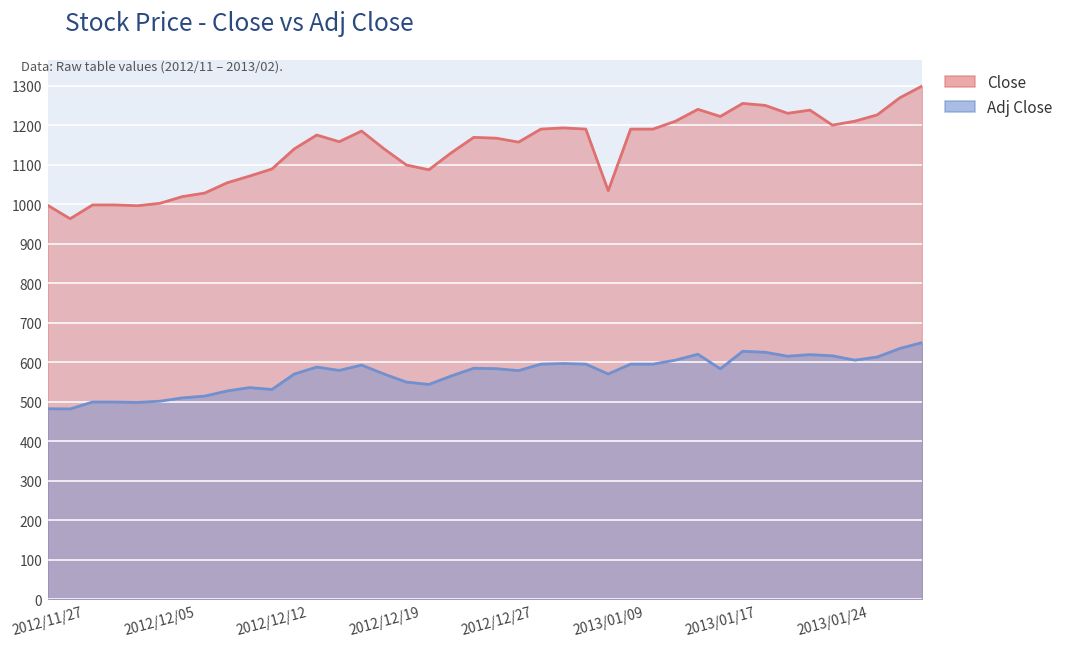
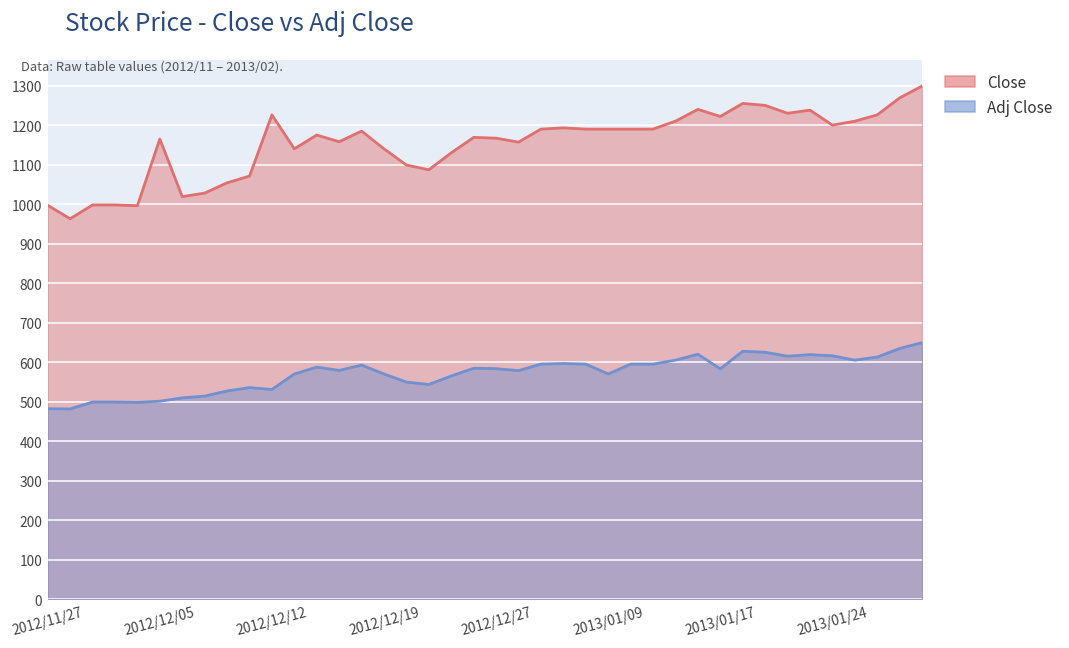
  {
    "Close": {
      "2012/11/27": 1000,
-     "2012/12/05": 1000,
-     "2012/12/12": 1090,
+     "2012/12/05": 1170,
+     "2012/12/12": 1230,
      "2012/12/19": 1140,
      "2012/12/27": 1170,
-     "2013/01/09": 1030,
+     "2013/01/09": 1190,
      "2013/01/17": 1220,
      "2013/01/24": 1200
    },
    "Adj Close": {
      "2012/11/27": 480,
      "2012/12/05": 500,
      "2012/12/12": 530,
      "2012/12/19": 570,
      "2012/12/27": 580,
      "2013/01/09": 570,
      "2013/01/17": 580,
      "2013/01/24": 620
    }
  }
